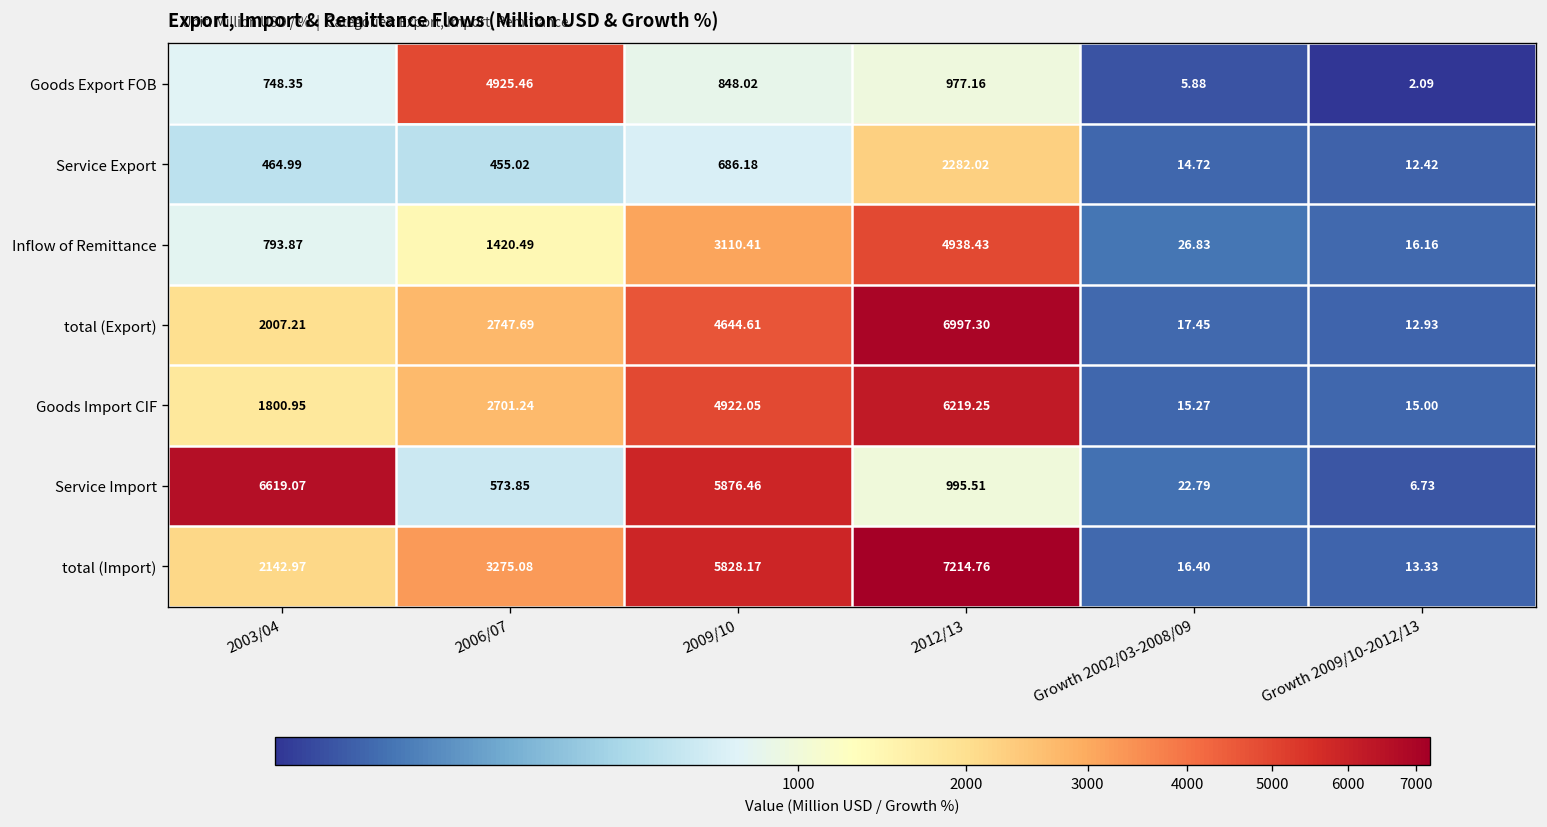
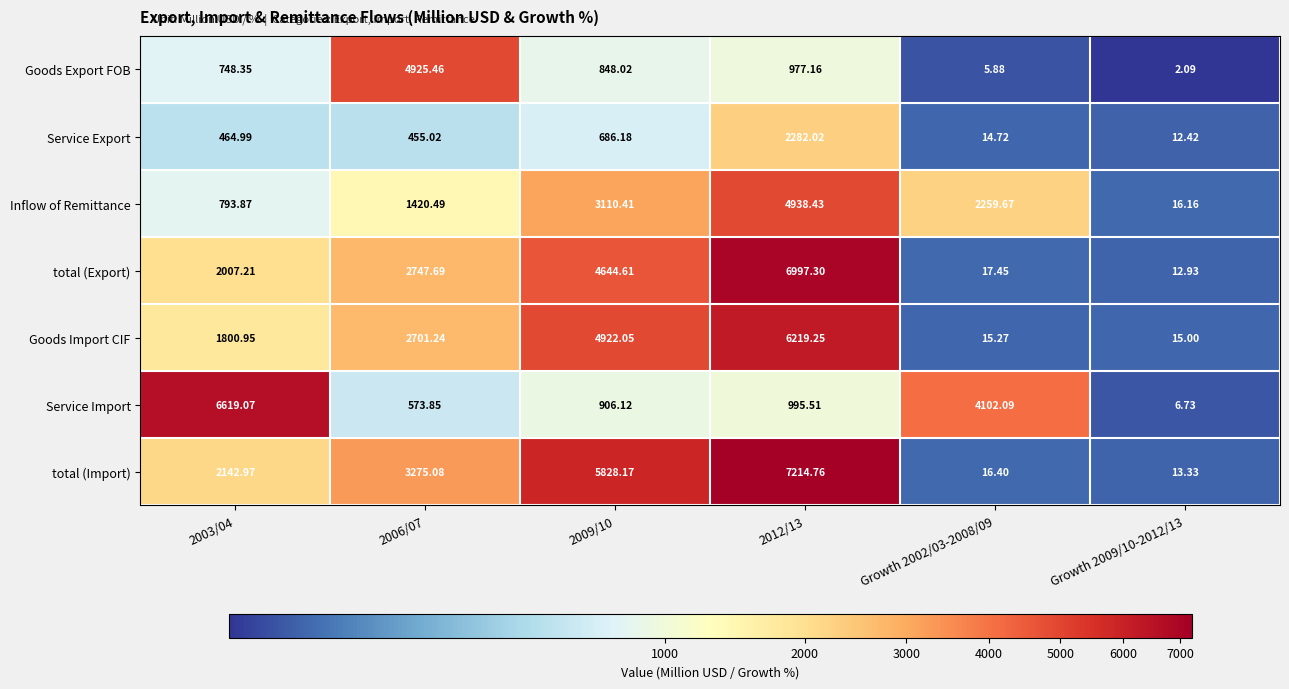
  {
    "Goods Export FOB": {
      "2003/04": 748.35,
      "2006/07": 4925.46,
      "2009/10": 848.02,
      "2012/13": 977.16,
      "Growth 2002/03-2008/09": 5.88,
      "Growth 2009/10-2012/13": 2.09
    },
    "Service Export": {
      "2003/04": 464.99,
      "2006/07": 455.02,
      "2009/10": 686.18,
      "2012/13": 2282.02,
      "Growth 2002/03-2008/09": 14.72,
      "Growth 2009/10-2012/13": 12.42
    },
    "Inflow of Remittance": {
      "2003/04": 793.87,
      "2006/07": 1420.49,
      "2009/10": 3110.41,
      "2012/13": 4938.43,
-     "Growth 2002/03-2008/09": 26.83,
+     "Growth 2002/03-2008/09": 2259.67,
      "Growth 2009/10-2012/13": 16.16
    },
    "total (Export)": {
      "2003/04": 2007.21,
      "2006/07": 2747.69,
      "2009/10": 4644.61,
      "2012/13": 6997.30,
      "Growth 2002/03-2008/09": 17.45,
      "Growth 2009/10-2012/13": 12.93
    },
    "Goods Import CIF": {
      "2003/04": 1800.95,
      "2006/07": 2701.24,
      "2009/10": 4922.05,
      "2012/13": 6219.25,
      "Growth 2002/03-2008/09": 15.27,
      "Growth 2009/10-2012/13": 15.00
    },
    "Service Import": {
      "2003/04": 6619.07,
      "2006/07": 573.85,
-     "2009/10": 5876.46,
+     "2009/10": 906.12,
      "2012/13": 995.51,
-     "Growth 2002/03-2008/09": 22.79,
+     "Growth 2002/03-2008/09": 4102.09,
      "Growth 2009/10-2012/13": 6.73
    },
    "total (Import)": {
      "2003/04": 2142.97,
      "2006/07": 3275.08,
      "2009/10": 5828.17,
      "2012/13": 7214.76,
      "Growth 2002/03-2008/09": 16.40,
      "Growth 2009/10-2012/13": 13.33
    }
  }
